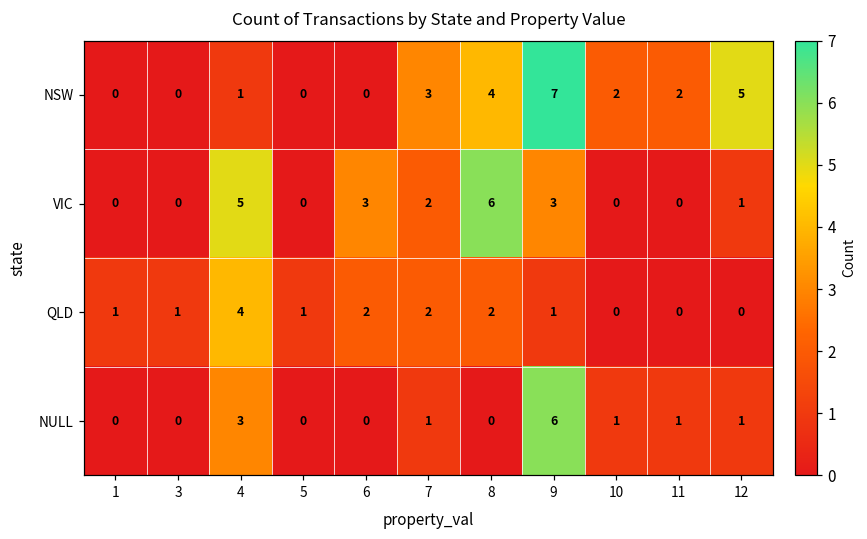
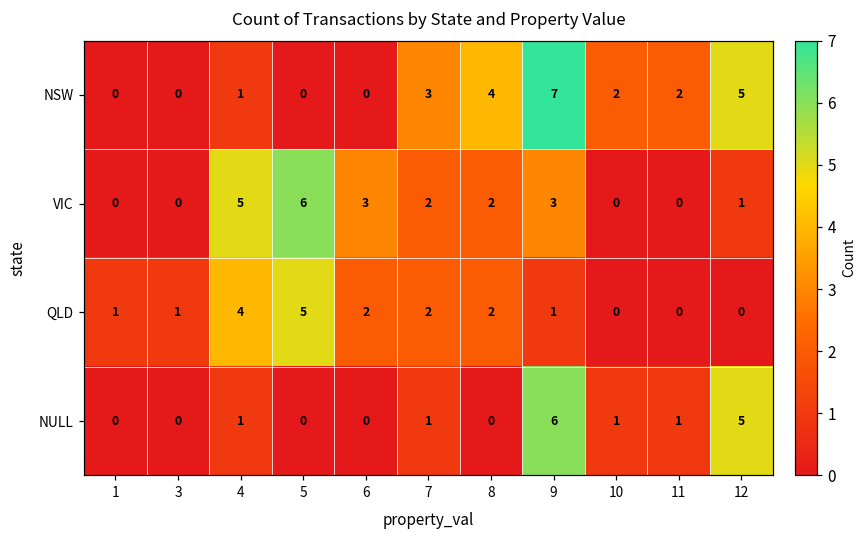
  {
    "NSW": {
      "1": 0,
      "3": 0,
      "4": 1,
      "5": 0,
      "6": 0,
      "7": 3,
      "8": 4,
      "9": 7,
      "10": 2,
      "11": 2,
      "12": 5
    },
    "VIC": {
      "1": 0,
      "3": 0,
      "4": 5,
-     "5": 0,
+     "5": 6,
      "6": 3,
      "7": 2,
-     "8": 6,
+     "8": 2,
      "9": 3,
      "10": 0,
      "11": 0,
      "12": 1
    },
    "QLD": {
      "1": 1,
      "3": 1,
      "4": 4,
-     "5": 1,
+     "5": 5,
      "6": 2,
      "7": 2,
      "8": 2,
      "9": 1,
      "10": 0,
      "11": 0,
      "12": 0
    },
    "NULL": {
      "1": 0,
      "3": 0,
-     "4": 3,
+     "4": 1,
      "5": 0,
      "6": 0,
      "7": 1,
      "8": 0,
      "9": 6,
      "10": 1,
      "11": 1,
-     "12": 1
+     "12": 5
    }
  }
